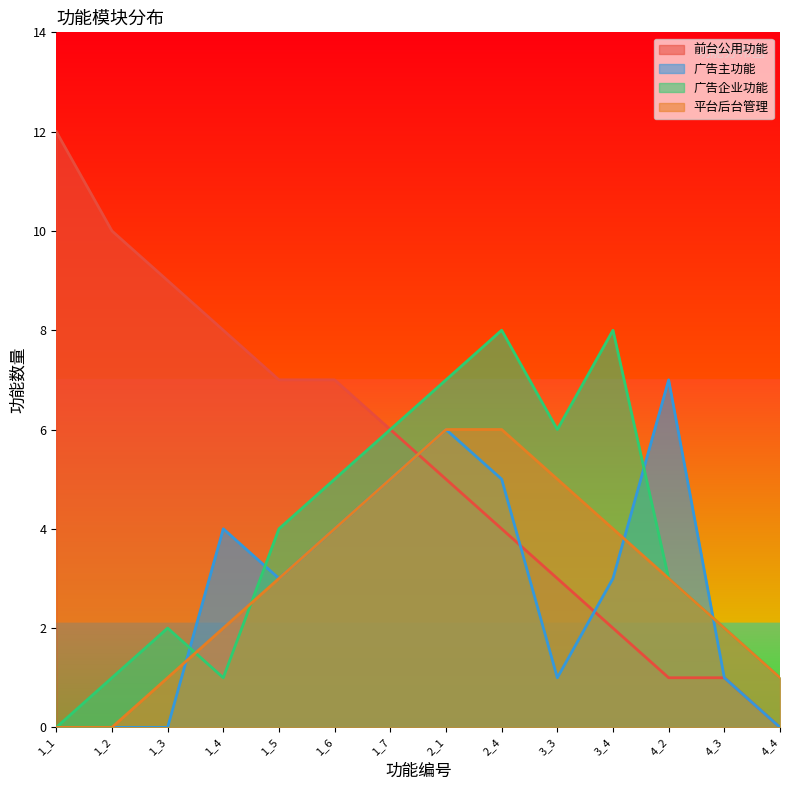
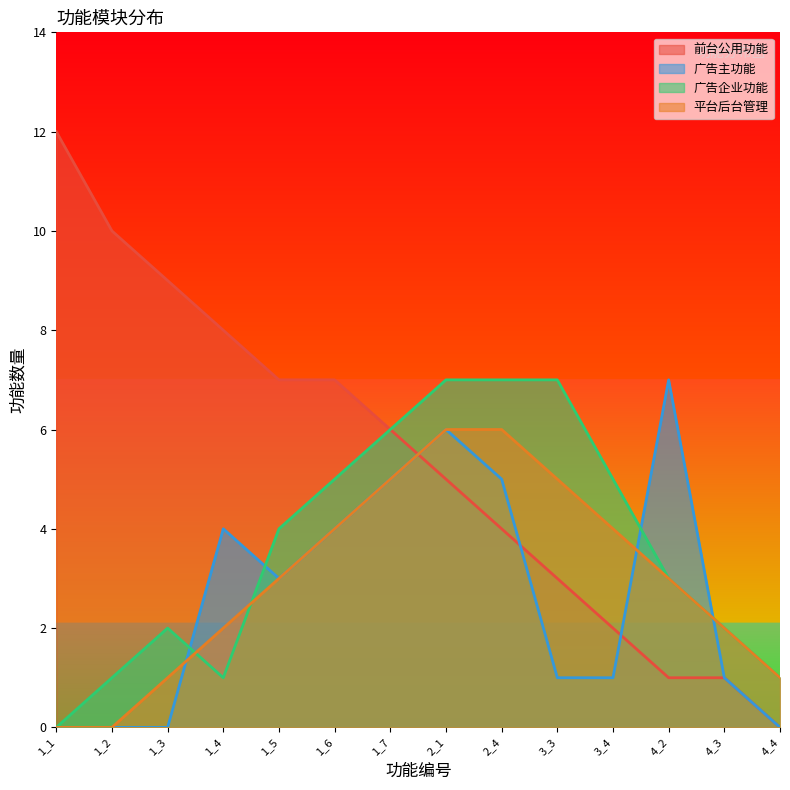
  {
    "广告主功能": {
      "1_3": 0,
      "1_4": 4,
      "2_4": 5,
      "3_3": 1,
-     "3_4": 3,
+     "3_4": 1,
      "4_2": 7
    },
    "广告企业功能": {
      "1_2": 1,
      "1_3": 2,
      "1_4": 1,
      "1_5": 4,
      "1_6": 5,
      "2_1": 7,
-     "2_4": 8,
-     "3_3": 6,
-     "3_4": 8
+     "2_4": 7,
+     "3_3": 7,
+     "3_4": 5
    }
  }
